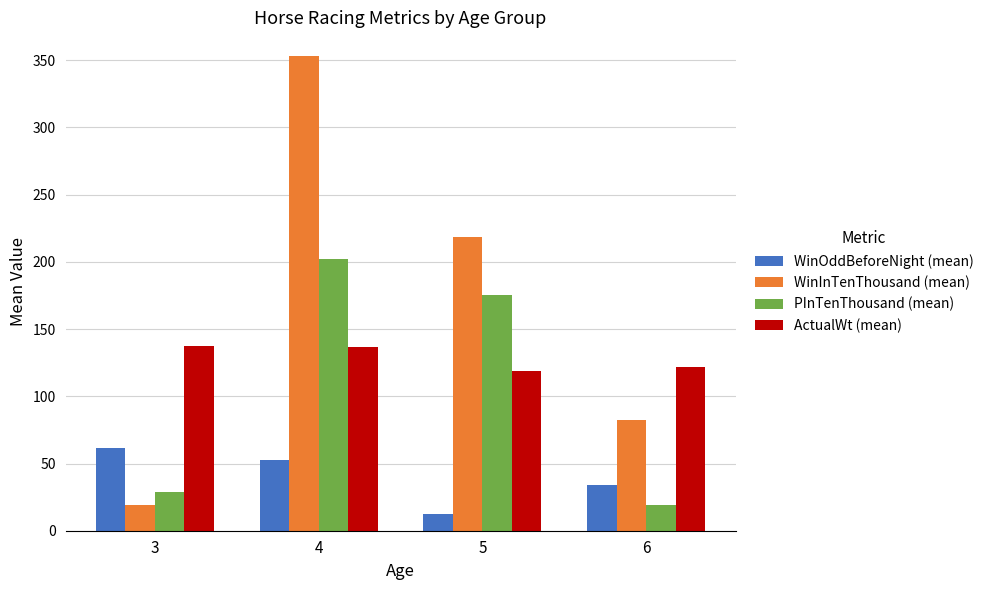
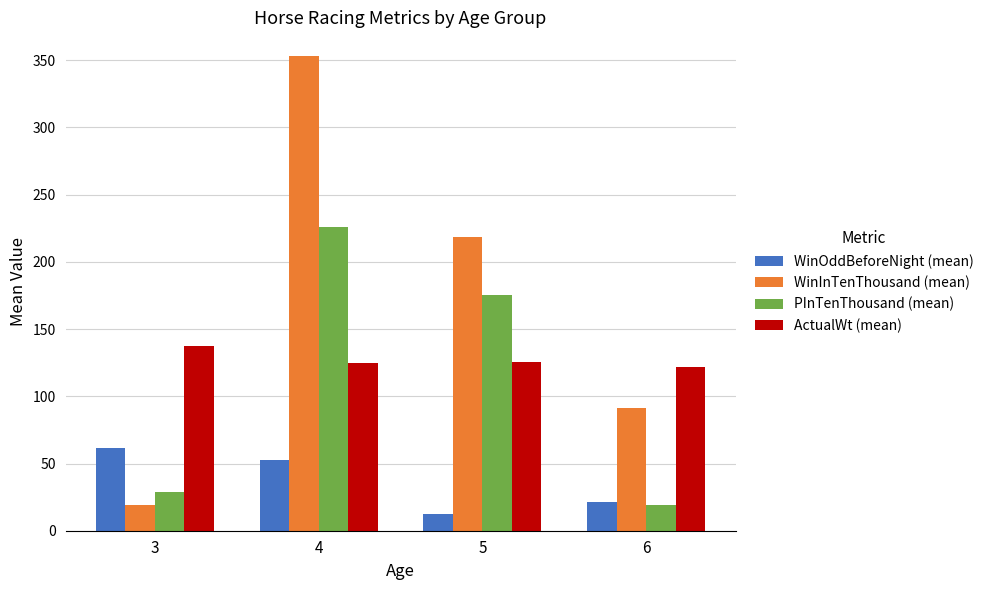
  {
    "WinOddBeforeNight (mean)": {
      "3": 62,
      "4": 52,
      "5": 12,
-     "6": 34
+     "6": 21
    },
    "WinInTenThousand (mean)": {
      "3": 19,
      "4": 353,
      "5": 218,
-     "6": 82
+     "6": 91
    },
    "PInTenThousand (mean)": {
      "3": 29,
-     "4": 202,
+     "4": 226,
      "5": 175,
      "6": 19
    },
    "ActualWt (mean)": {
      "3": 137,
-     "4": 137,
-     "5": 119,
+     "4": 125,
+     "5": 125,
      "6": 122
    }
  }
